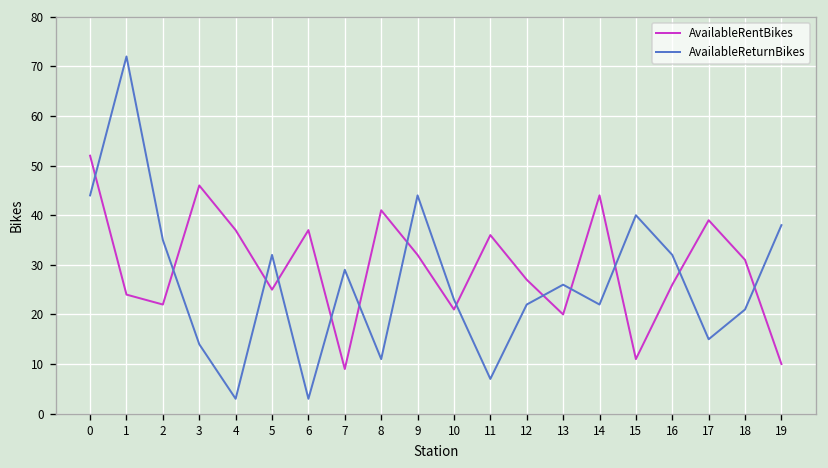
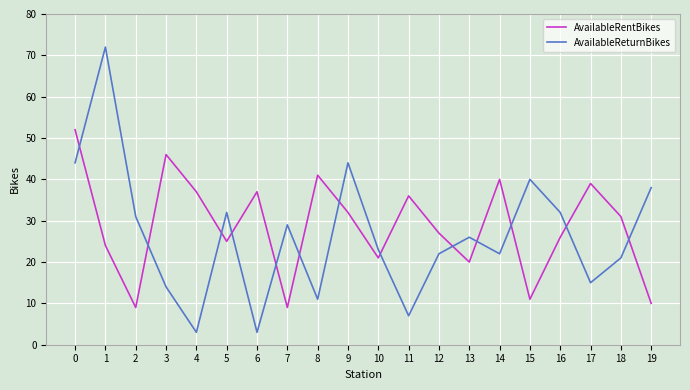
  {
    "AvailableRentBikes": {
      "0": 52,
      "1": 24,
-     "2": 22,
+     "2": 9,
      "3": 46,
      "4": 37,
      "5": 25,
      "6": 37,
      "7": 9,
      "8": 41,
      "9": 32,
      "10": 21,
      "11": 36,
      "12": 27,
      "13": 20,
-     "14": 44,
+     "14": 40,
      "15": 11,
      "16": 26,
      "17": 39,
      "18": 31,
      "19": 10
    },
    "AvailableReturnBikes": {
      "0": 44,
      "1": 72,
-     "2": 35,
+     "2": 31,
      "3": 14,
      "4": 3,
      "5": 32,
      "6": 3,
      "7": 29,
      "8": 11,
      "9": 44,
      "10": 23,
      "11": 7,
      "12": 22,
      "13": 26,
      "14": 22,
      "15": 40,
      "16": 32,
      "17": 15,
      "18": 21,
      "19": 38
    }
  }
